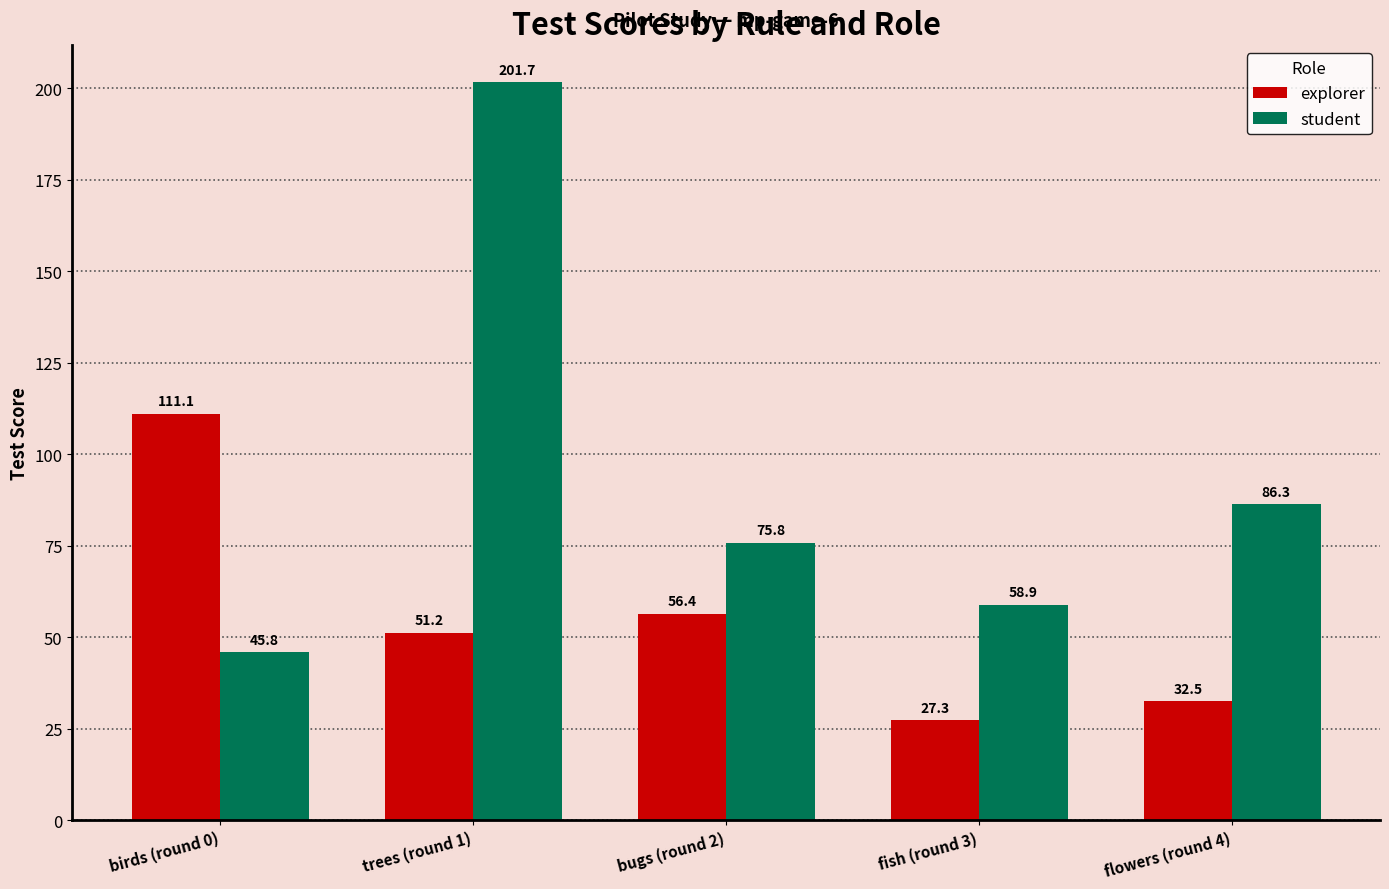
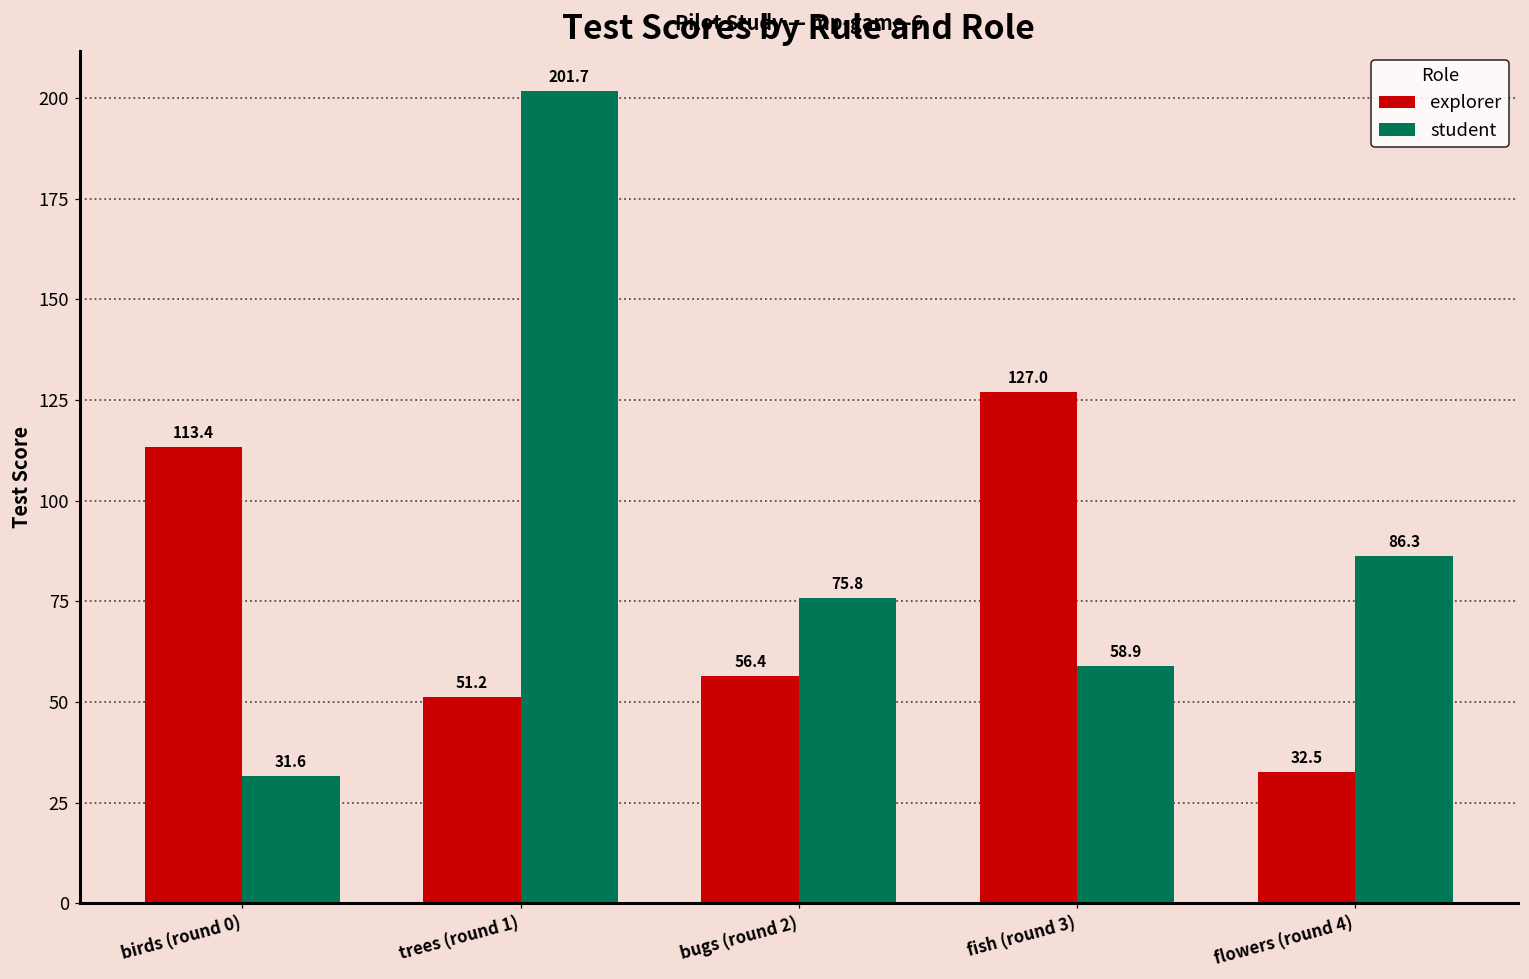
  {
    "explorer": {
-     "birds (round 0)": 111.1,
+     "birds (round 0)": 113.4,
      "trees (round 1)": 51.2,
      "bugs (round 2)": 56.4,
-     "fish (round 3)": 27.3,
+     "fish (round 3)": 127.0,
      "flowers (round 4)": 32.5
    },
    "student": {
-     "birds (round 0)": 45.8,
+     "birds (round 0)": 31.6,
      "trees (round 1)": 201.7,
      "bugs (round 2)": 75.8,
      "fish (round 3)": 58.9,
      "flowers (round 4)": 86.3
    }
  }
